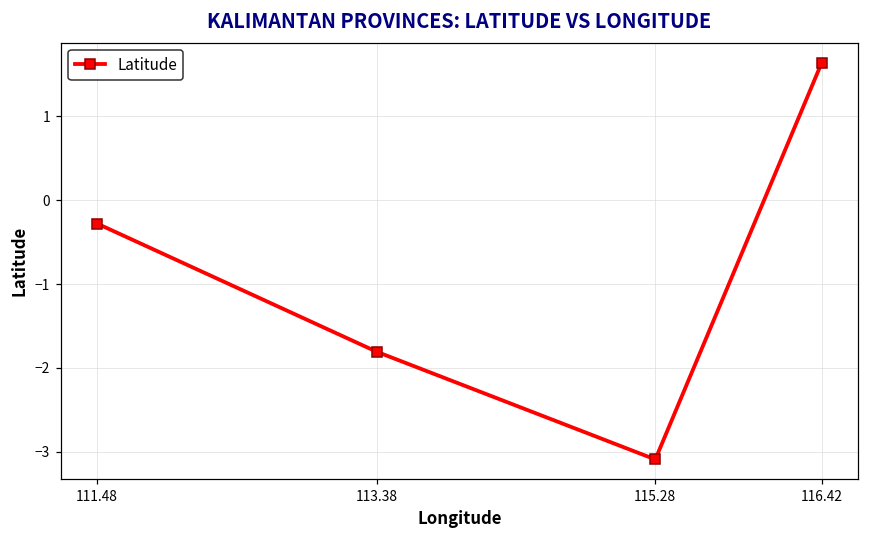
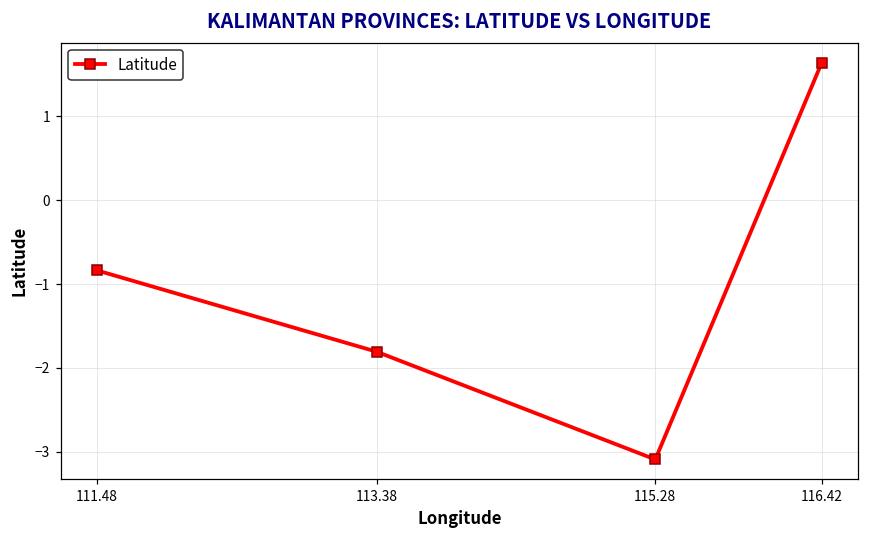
  {
-   "111.48": -0.3,
+   "111.48": -0.8,
    "113.38": -1.8,
    "115.28": -3.1,
    "116.42": 1.6
  }
